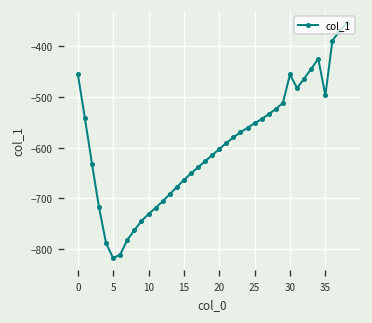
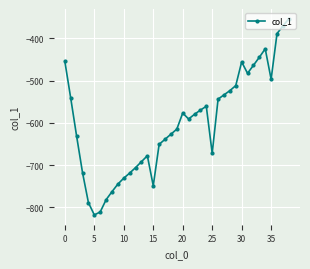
  {
    "0": -460,
    "5": -820,
    "10": -730,
-   "15": -660,
-   "20": -600,
-   "25": -550,
+   "15": -750,
+   "20": -580,
+   "25": -670,
    "30": -460,
    "35": -500
  }
